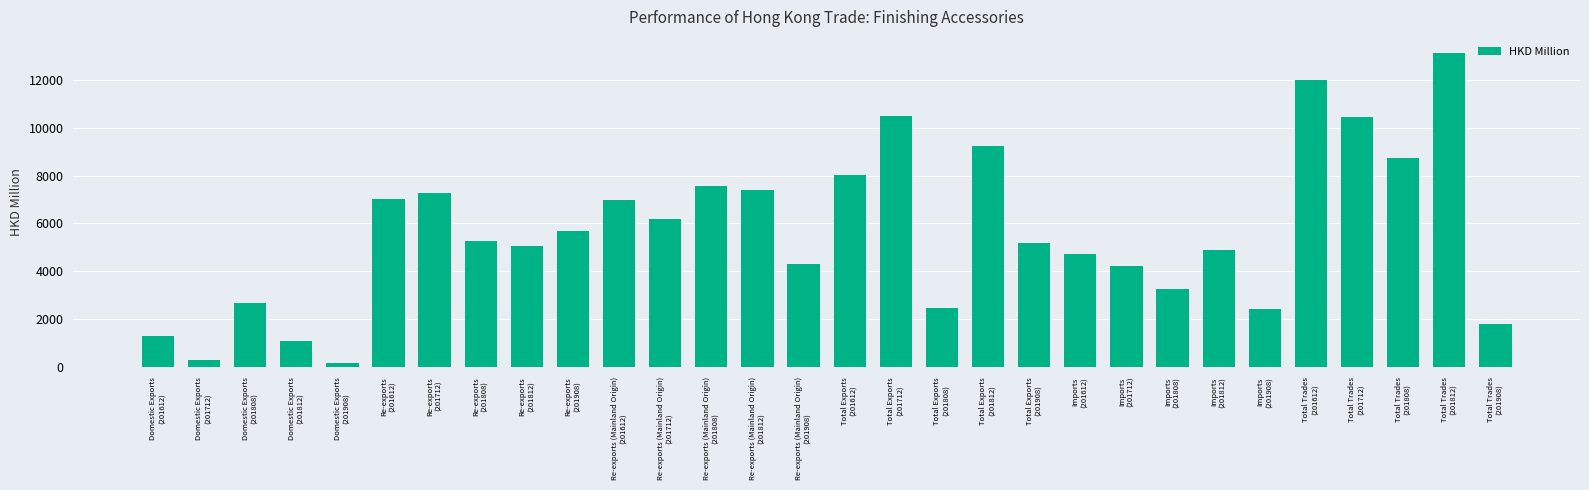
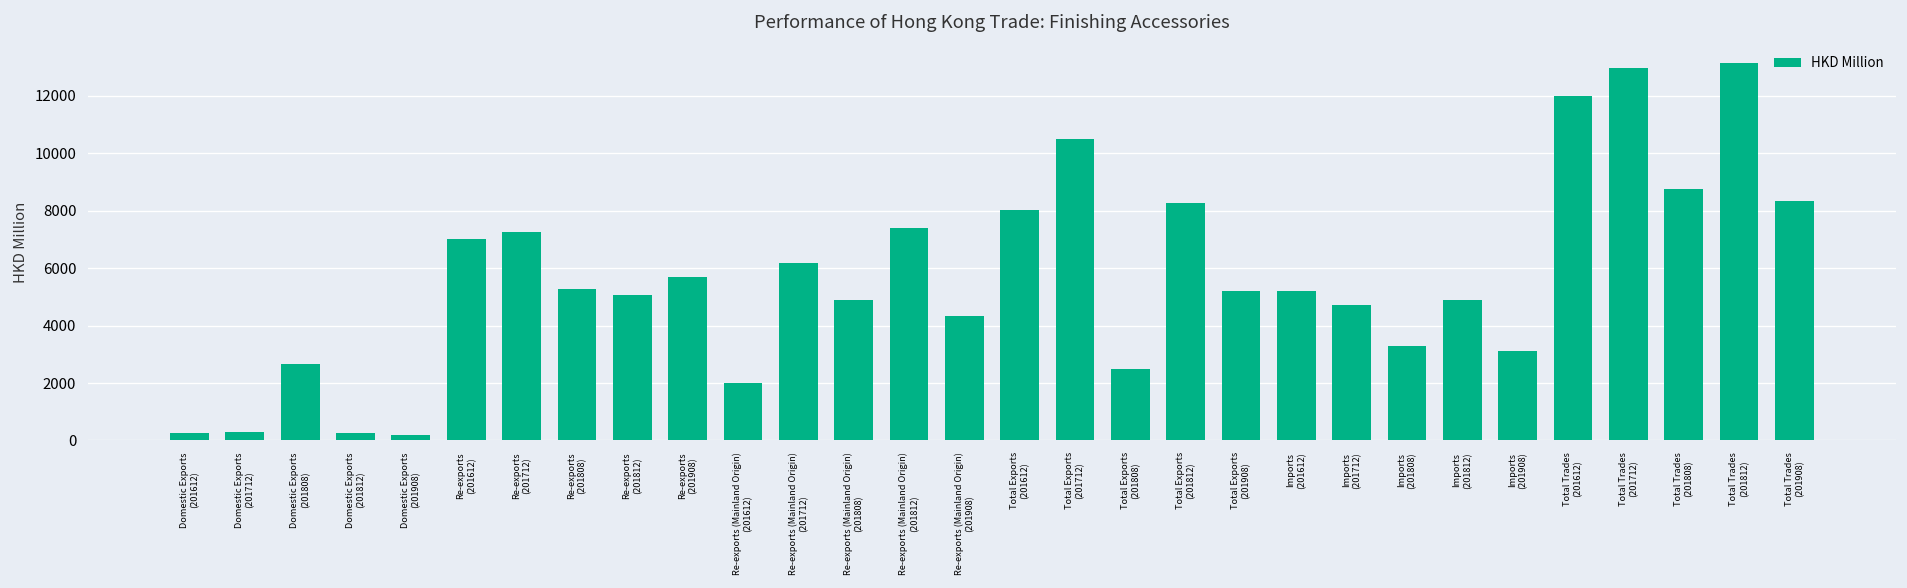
  {
-   "Domestic Exports (201612)": 1300,
+   "Domestic Exports (201612)": 300,
    "Domestic Exports (201712)": 300,
    "Domestic Exports (201808)": 2700,
-   "Domestic Exports (201812)": 1100,
+   "Domestic Exports (201812)": 300,
    "Domestic Exports (201908)": 200,
    "Re-exports (201612)": 7000,
    "Re-exports (201712)": 7300,
    "Re-exports (201808)": 5300,
    "Re-exports (201812)": 5100,
    "Re-exports (201908)": 5700,
-   "Re-exports (Mainland Origin) (201612)": 7000,
+   "Re-exports (Mainland Origin) (201612)": 2000,
    "Re-exports (Mainland Origin) (201712)": 6200,
-   "Re-exports (Mainland Origin) (201808)": 7600,
+   "Re-exports (Mainland Origin) (201808)": 4900,
    "Re-exports (Mainland Origin) (201812)": 7400,
    "Re-exports (Mainland Origin) (201908)": 4300,
    "Total Exports (201612)": 8000,
    "Total Exports (201712)": 10500,
    "Total Exports (201808)": 2500,
-   "Total Exports (201812)": 9300,
+   "Total Exports (201812)": 8300,
    "Total Exports (201908)": 5200,
-   "Imports (201612)": 4700,
-   "Imports (201712)": 4200,
+   "Imports (201612)": 5200,
+   "Imports (201712)": 4700,
    "Imports (201808)": 3300,
    "Imports (201812)": 4900,
-   "Imports (201908)": 2400,
+   "Imports (201908)": 3100,
    "Total Trades (201612)": 12000,
-   "Total Trades (201712)": 10400,
+   "Total Trades (201712)": 13000,
    "Total Trades (201808)": 8700,
    "Total Trades (201812)": 13100,
-   "Total Trades (201908)": 1800
+   "Total Trades (201908)": 8300
  }
